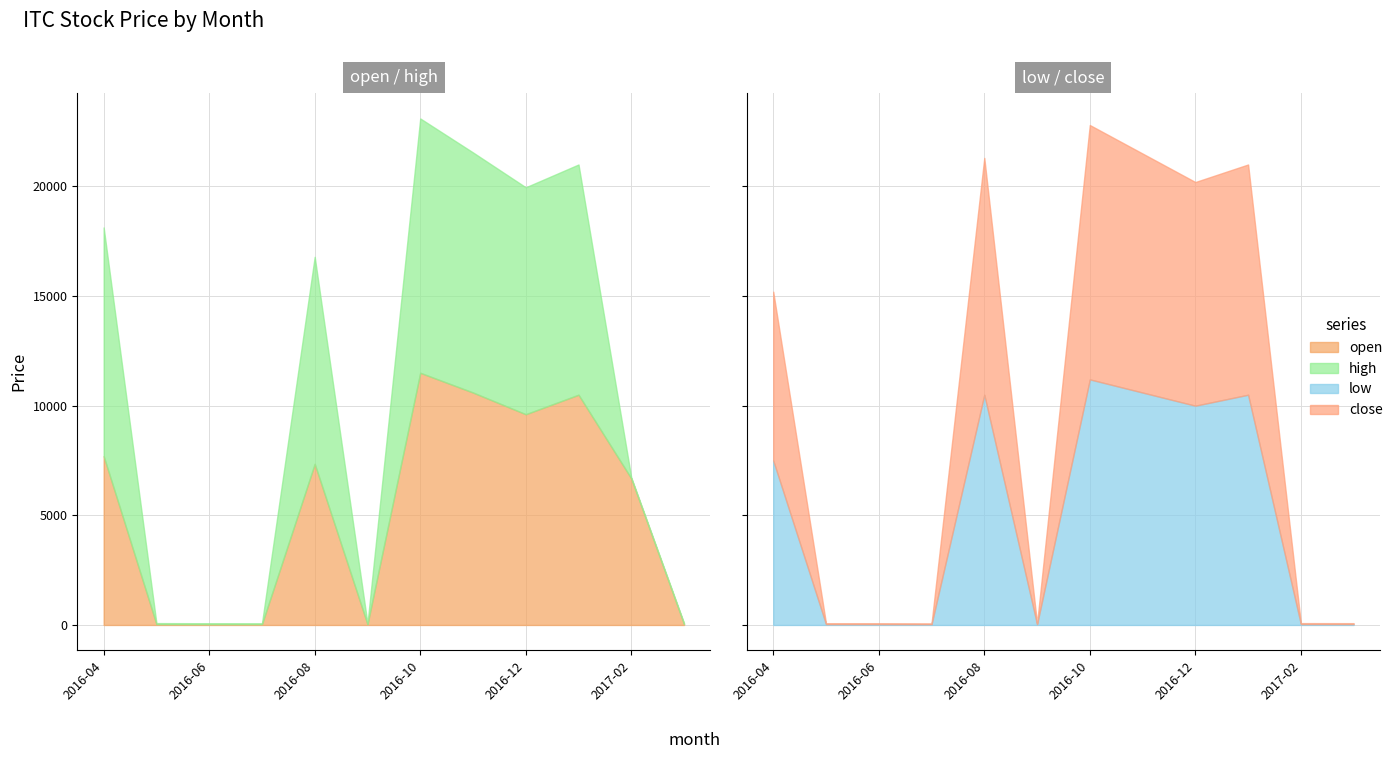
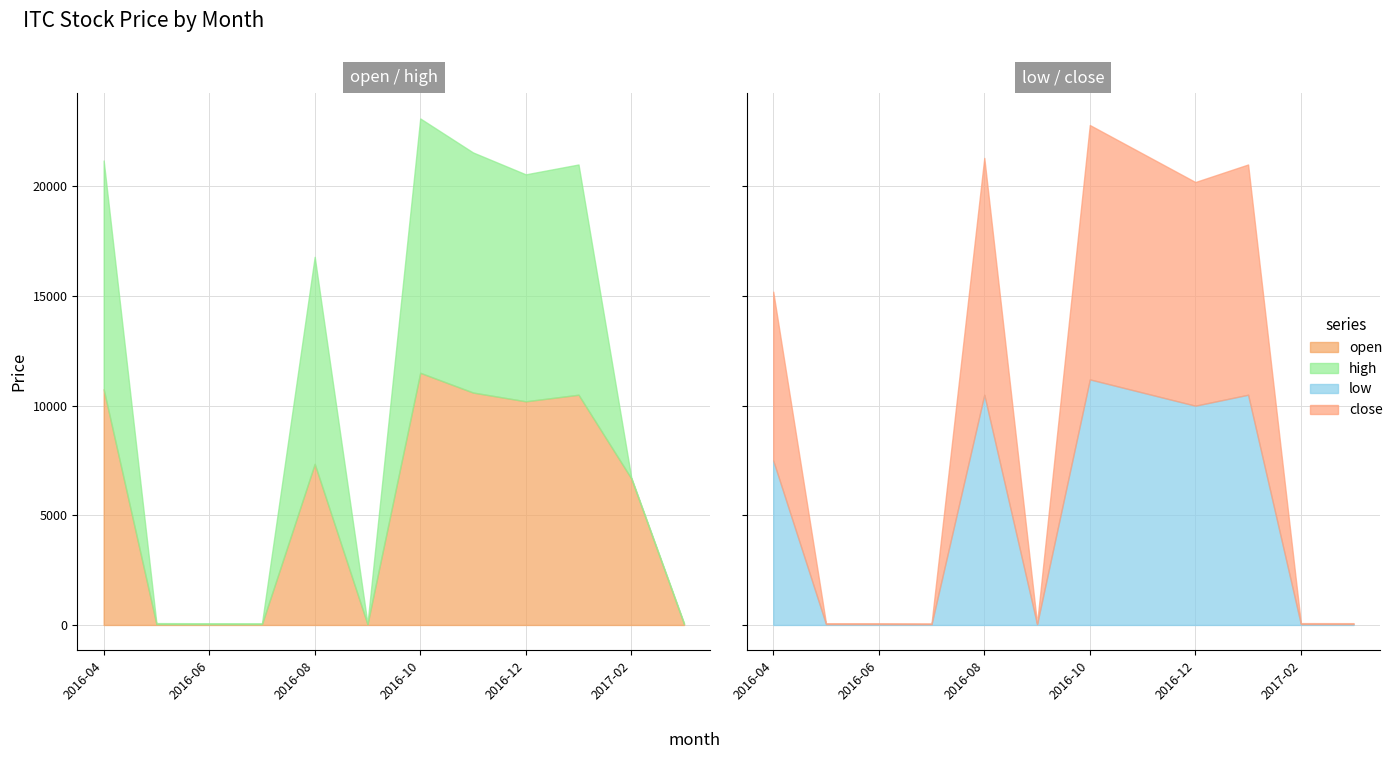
  {
    "open / high": {
      "open": {
-       "2016-04": 7700,
+       "2016-04": 10800,
        "2016-08": 7300,
        "2016-10": 11500,
-       "2016-12": 9600
+       "2016-12": 10200
      },
      "high": {
        "2016-04": 10400,
        "2016-08": 9400,
        "2016-10": 11600,
        "2016-12": 10400
      }
    }
  }
